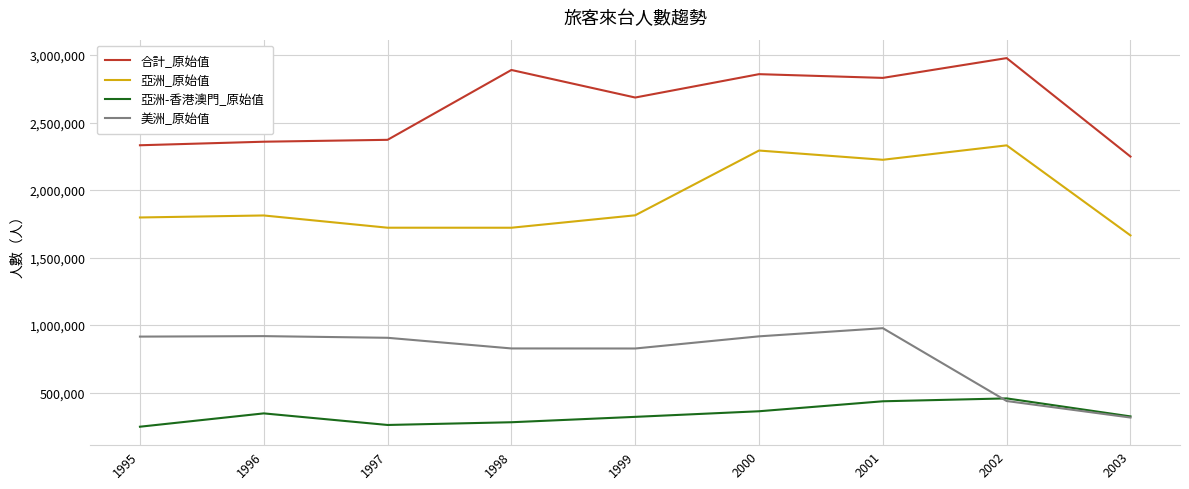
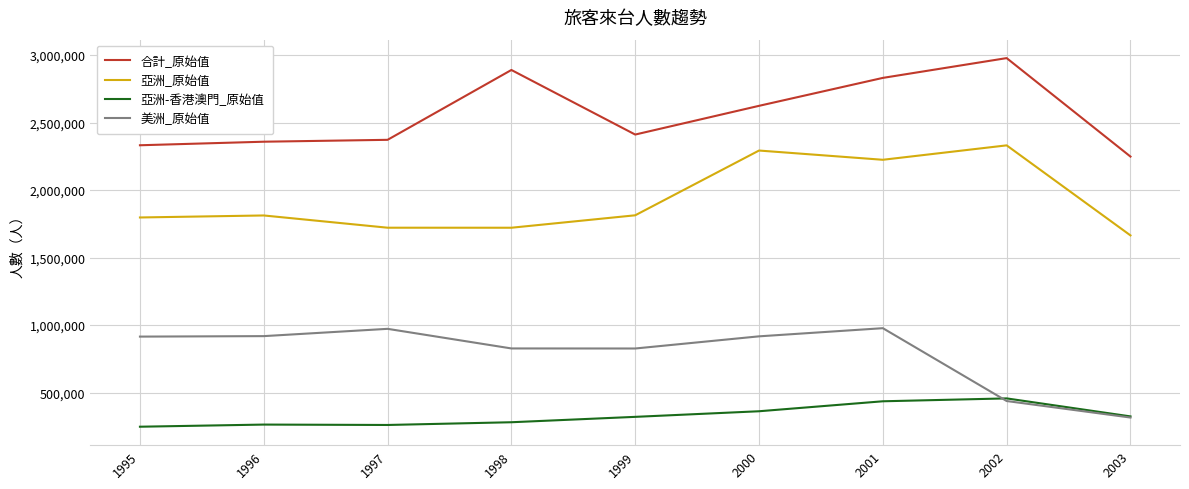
  {
    "合計_原始值": {
      "1995": "2,330,000",
      "1996": "2,360,000",
      "1997": "2,370,000",
      "1998": "2,890,000",
-     "1999": "2,690,000",
-     "2000": "2,860,000",
+     "1999": "2,410,000",
+     "2000": "2,620,000",
      "2001": "2,830,000",
      "2002": "2,980,000",
      "2003": "2,250,000"
    },
    "亞洲_原始值": {
      "1995": "1,800,000",
      "1996": "1,810,000",
      "1997": "1,720,000",
      "1998": "1,720,000",
      "1999": "1,810,000",
      "2000": "2,290,000",
      "2001": "2,220,000",
      "2002": "2,330,000",
      "2003": "1,660,000"
    },
    "亞洲-香港澳門_原始值": {
      "1995": "250,000",
-     "1996": "350,000",
+     "1996": "260,000",
      "1997": "260,000",
      "1998": "280,000",
      "1999": "320,000",
      "2000": "360,000",
      "2001": "440,000",
      "2002": "460,000"
    },
    "美洲_原始值": {
      "1995": "910,000",
      "1996": "920,000",
-     "1997": "910,000",
+     "1997": "970,000",
      "1998": "830,000",
      "1999": "830,000",
      "2000": "920,000",
      "2001": "980,000",
      "2002": "440,000"
    }
  }
